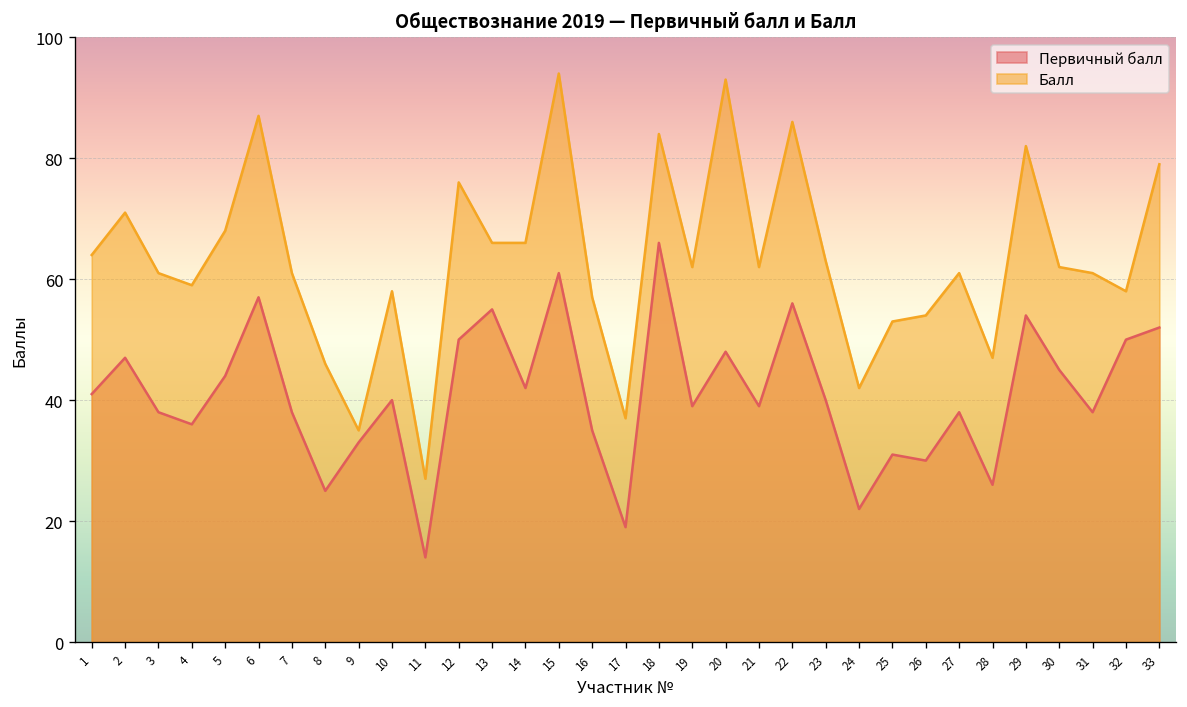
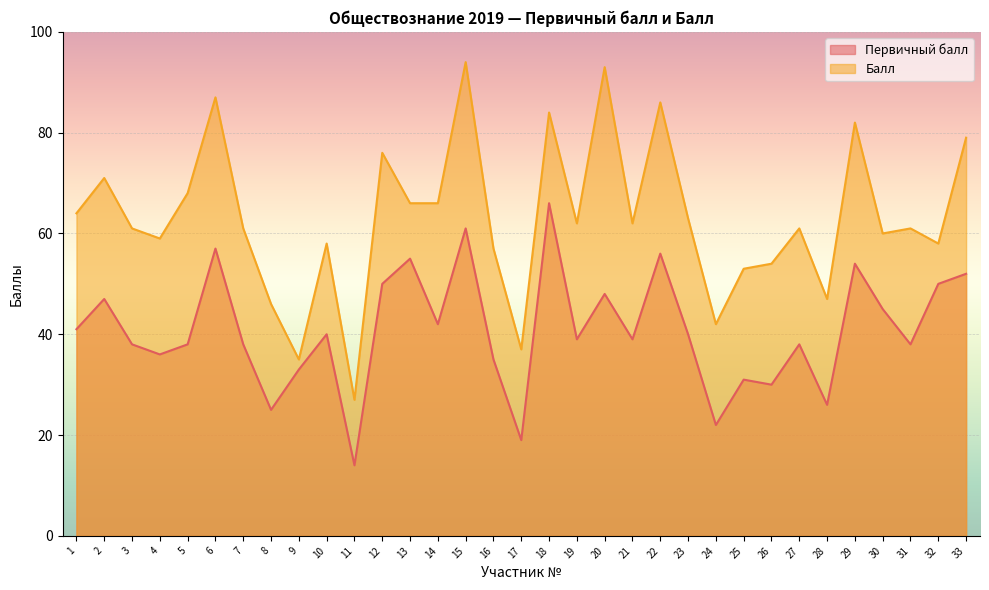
  {
    "Первичный балл": {
      "1": 41,
      "2": 47,
      "3": 38,
      "4": 36,
-     "5": 44,
+     "5": 38,
      "6": 57,
      "7": 38,
      "8": 25,
      "9": 33,
      "10": 40,
      "11": 14,
      "12": 50,
      "13": 55,
      "14": 42,
      "15": 61,
      "16": 35,
      "17": 19,
      "18": 66,
      "19": 39,
      "20": 48,
      "21": 39,
      "22": 56,
      "23": 40,
      "24": 22,
      "25": 31,
      "26": 30,
      "27": 38,
      "28": 26,
      "29": 54,
      "30": 45,
      "31": 38,
      "32": 50,
      "33": 52
    },
    "Балл": {
      "1": 64,
      "2": 71,
      "3": 61,
      "4": 59,
      "5": 68,
      "6": 87,
      "7": 61,
      "8": 46,
      "9": 35,
      "10": 58,
      "11": 27,
      "12": 76,
      "13": 66,
      "14": 66,
      "15": 94,
      "16": 57,
      "17": 37,
      "18": 84,
      "19": 62,
      "20": 93,
      "21": 62,
      "22": 86,
      "23": 63,
      "24": 42,
      "25": 53,
      "26": 54,
      "27": 61,
      "28": 47,
      "29": 82,
-     "30": 62,
+     "30": 60,
      "31": 61,
      "32": 58,
      "33": 79
    }
  }
